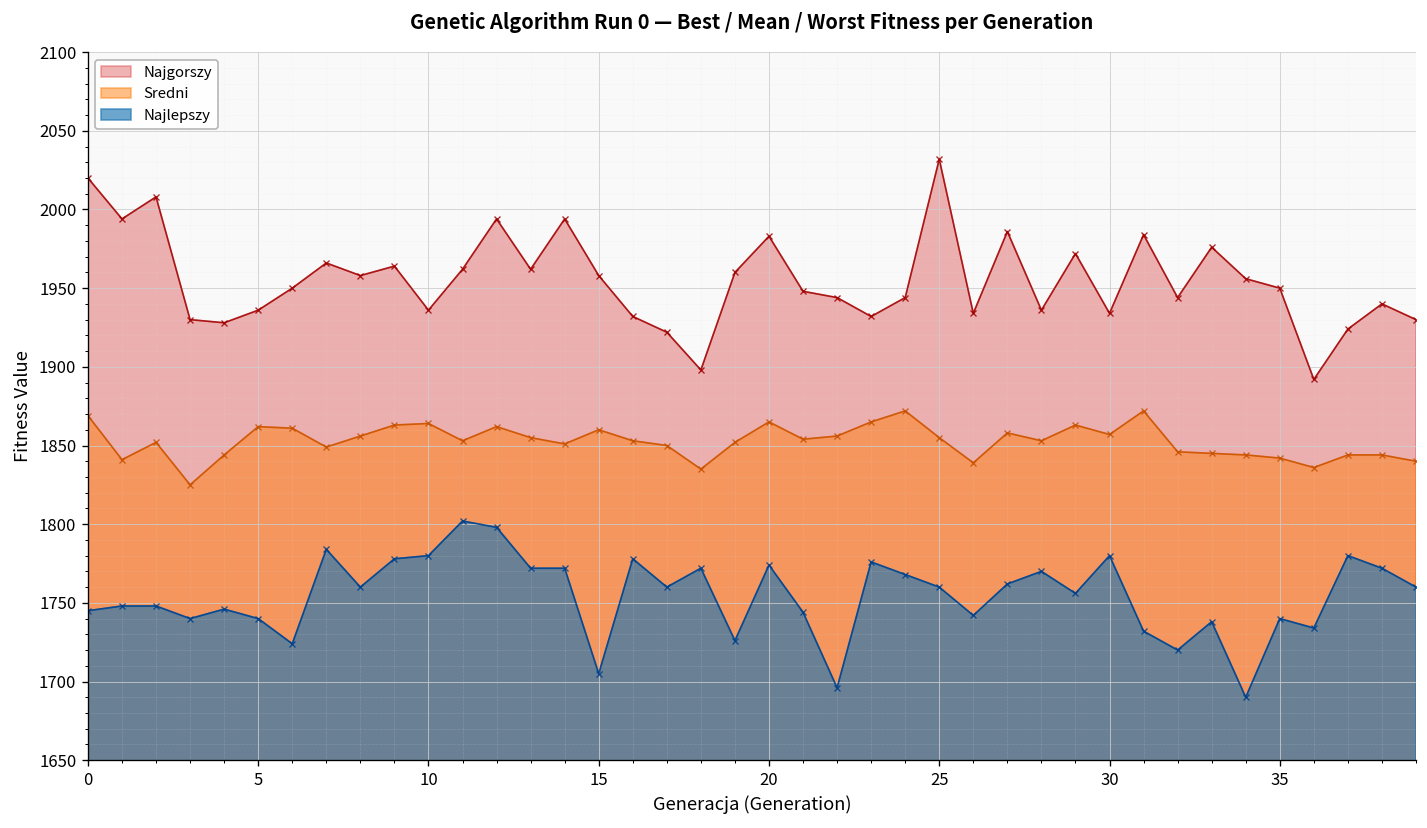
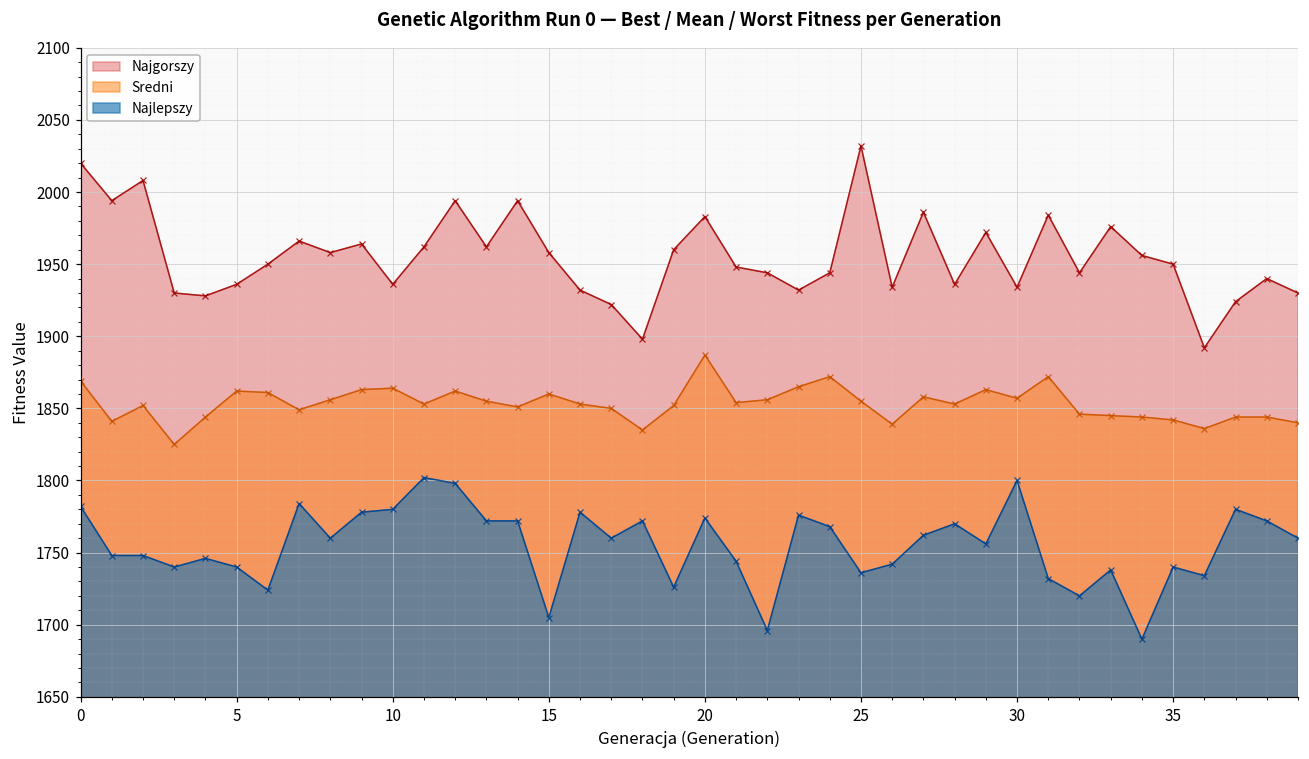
  {
    "Najgorszy": {
      "0": 2020,
      "5": 1936,
      "10": 1936,
      "15": 1958,
      "20": 1983,
      "25": 2032,
      "30": 1934,
      "35": 1950
    },
    "Sredni": {
      "0": 1869,
      "5": 1862,
      "10": 1864,
      "15": 1860,
-     "20": 1865,
+     "20": 1887,
      "25": 1855,
      "30": 1857,
      "35": 1842
    },
    "Najlepszy": {
-     "0": 1745,
+     "0": 1782,
      "5": 1740,
      "10": 1780,
      "15": 1705,
      "20": 1774,
-     "25": 1760,
-     "30": 1780,
+     "25": 1736,
+     "30": 1800,
      "35": 1740
    }
  }
